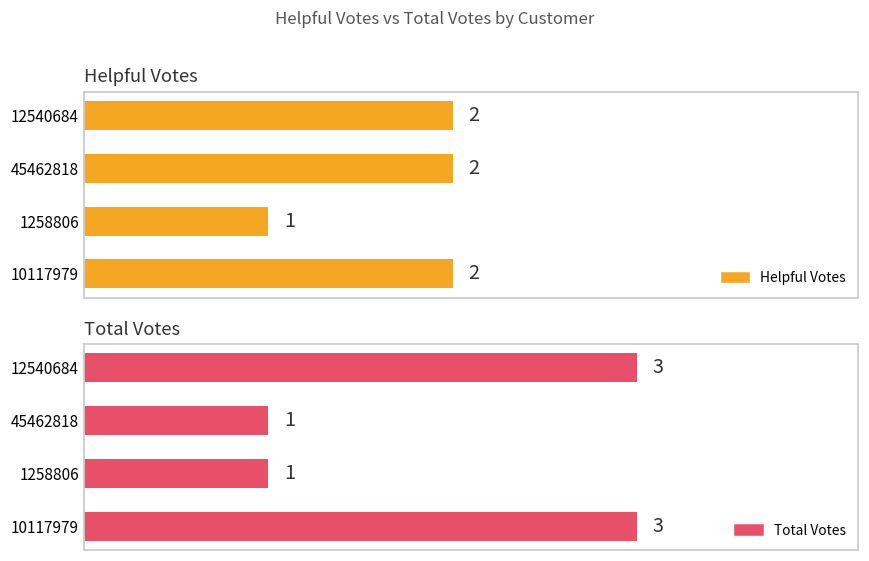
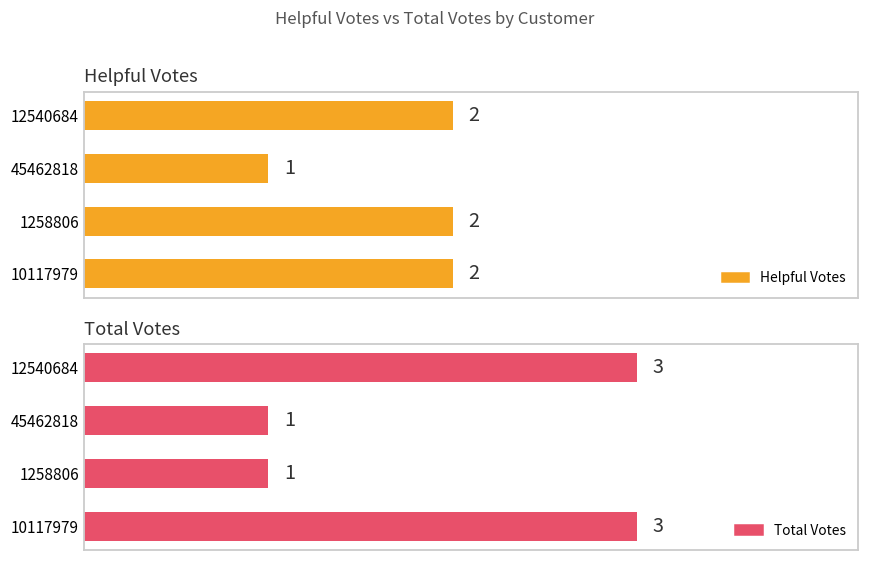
  {
    "Helpful Votes": {
      "12540684": 2,
-     "45462818": 2,
-     "1258806": 1,
+     "45462818": 1,
+     "1258806": 2,
      "10117979": 2
    },
    "Total Votes": {
      "12540684": 3,
      "45462818": 1,
      "1258806": 1,
      "10117979": 3
    }
  }
